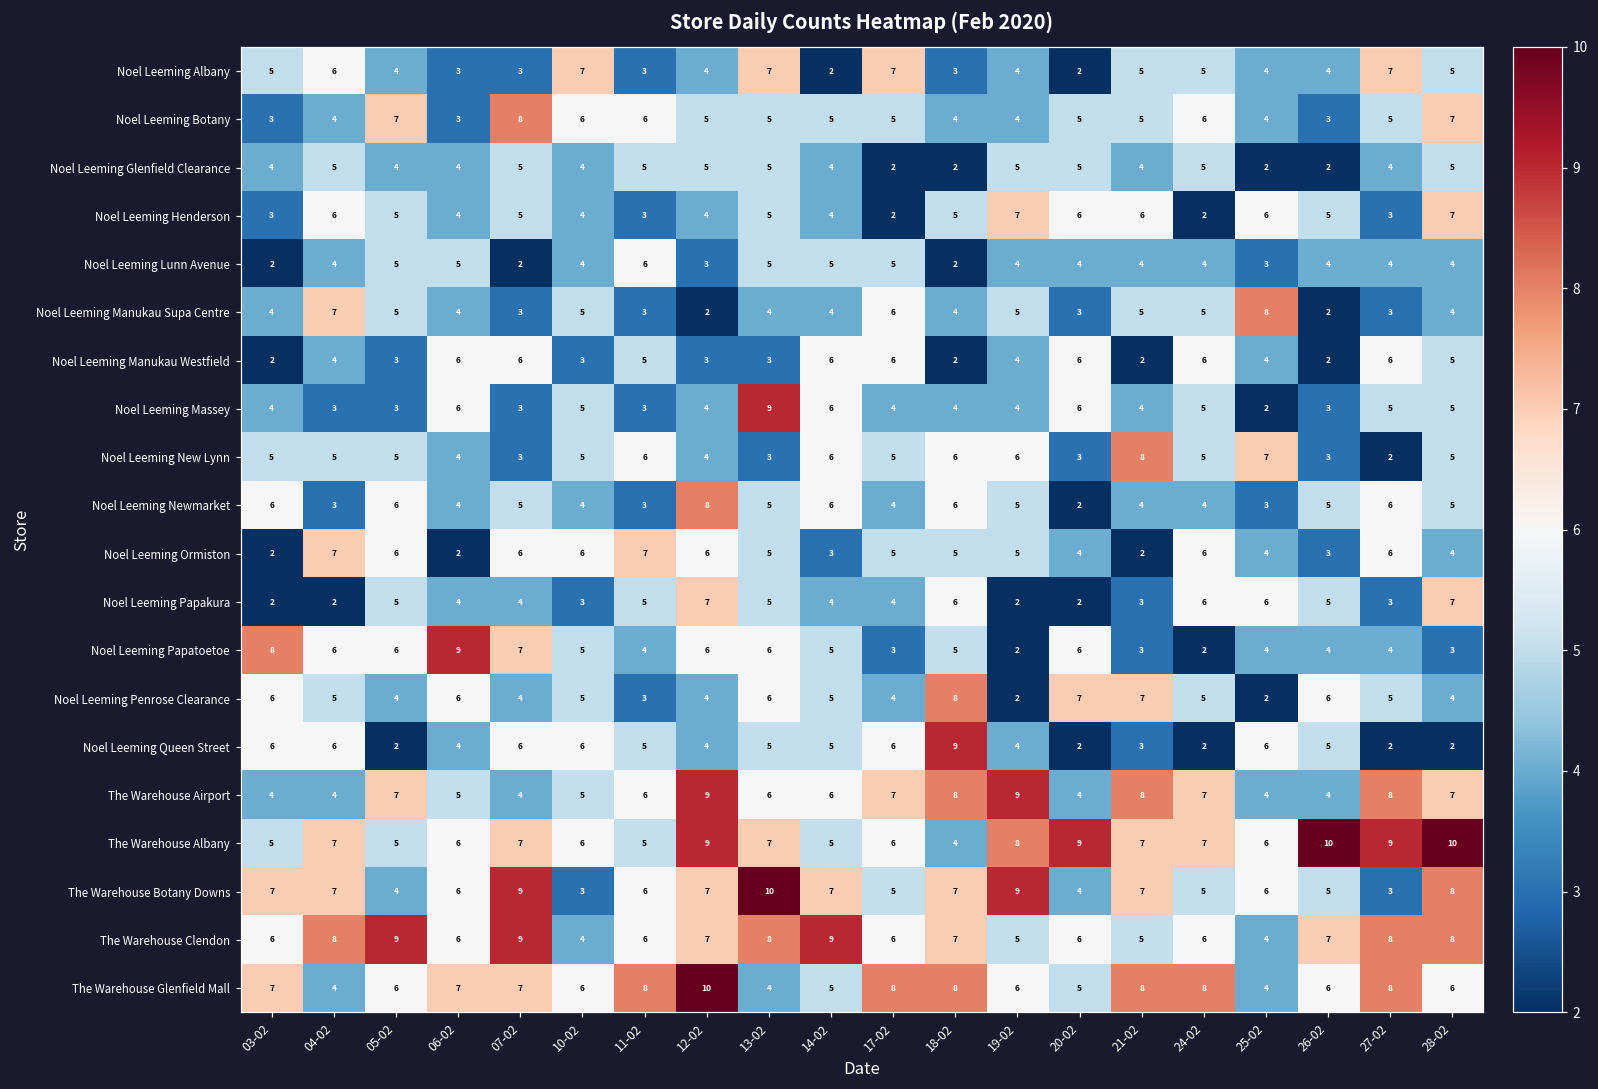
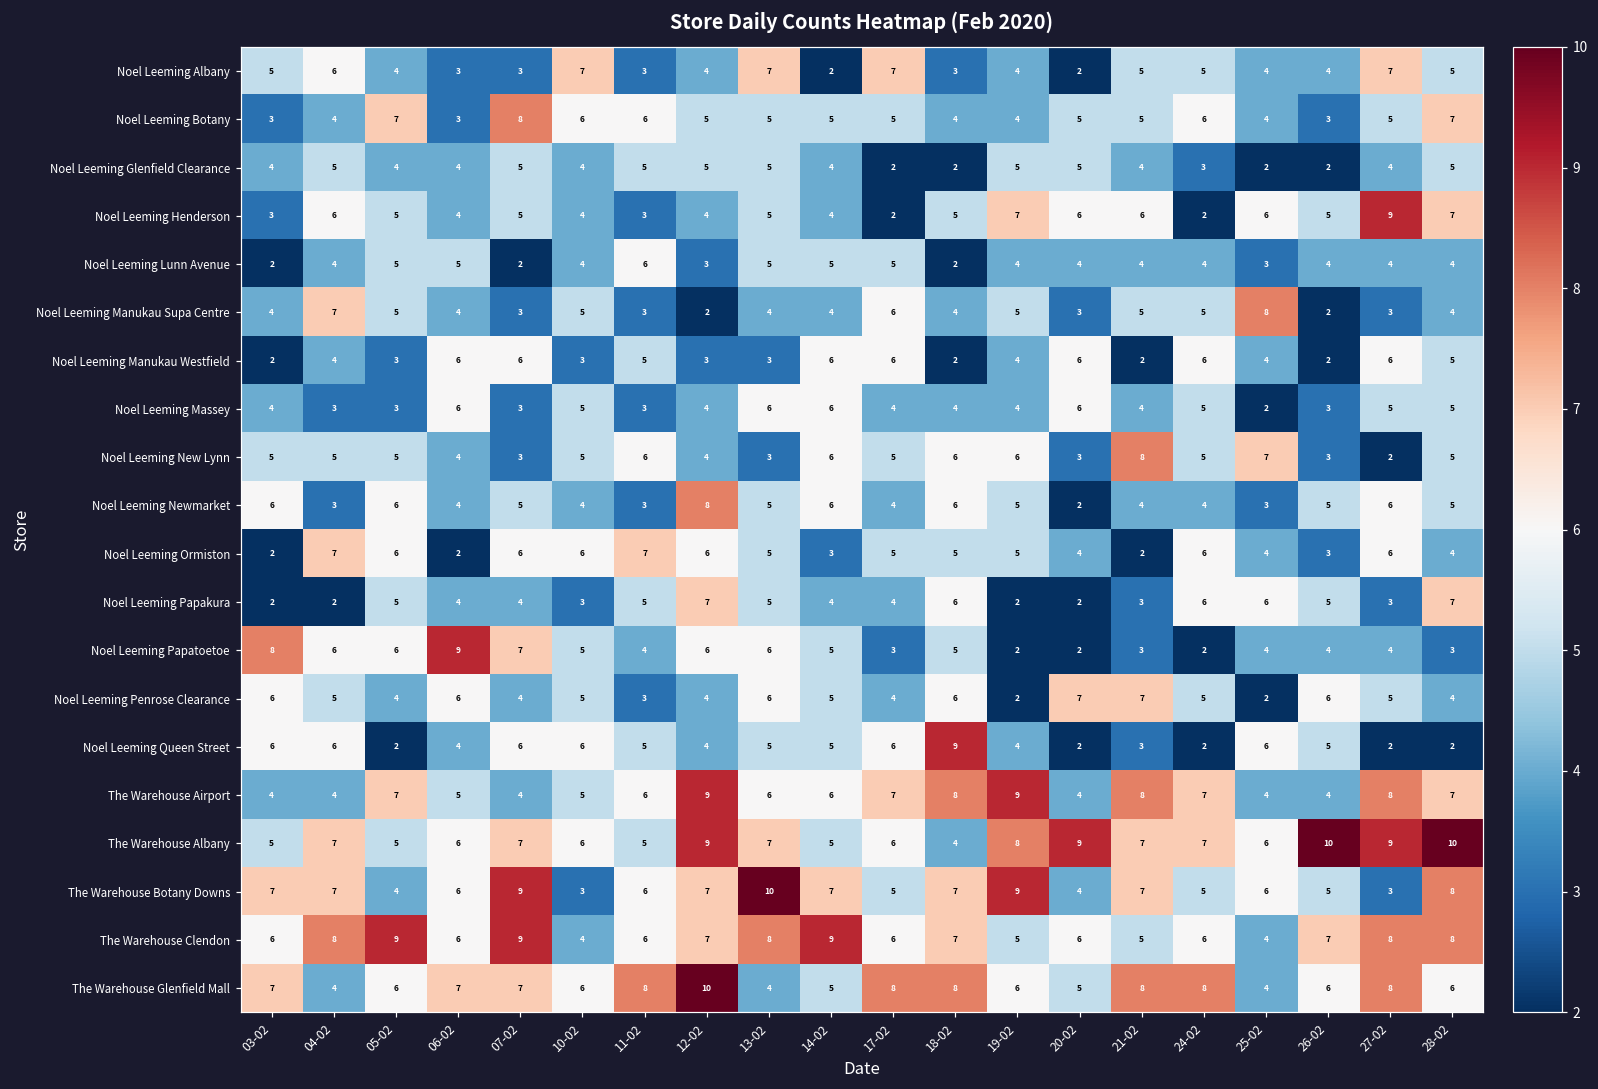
  {
    "Noel Leeming Glenfield Clearance": {
      "03-02": 4,
      "04-02": 5,
      "05-02": 4,
      "06-02": 4,
      "07-02": 5,
      "10-02": 4,
      "11-02": 5,
      "12-02": 5,
      "13-02": 5,
      "14-02": 4,
      "17-02": 2,
      "18-02": 2,
      "19-02": 5,
      "20-02": 5,
      "21-02": 4,
-     "24-02": 5,
+     "24-02": 3,
      "25-02": 2,
      "26-02": 2,
      "27-02": 4,
      "28-02": 5
    },
    "Noel Leeming Henderson": {
      "03-02": 3,
      "04-02": 6,
      "05-02": 5,
      "06-02": 4,
      "07-02": 5,
      "10-02": 4,
      "11-02": 3,
      "12-02": 4,
      "13-02": 5,
      "14-02": 4,
      "17-02": 2,
      "18-02": 5,
      "19-02": 7,
      "20-02": 6,
      "21-02": 6,
      "24-02": 2,
      "25-02": 6,
      "26-02": 5,
-     "27-02": 3,
+     "27-02": 9,
      "28-02": 7
    },
    "Noel Leeming Massey": {
      "03-02": 4,
      "04-02": 3,
      "05-02": 3,
      "06-02": 6,
      "07-02": 3,
      "10-02": 5,
      "11-02": 3,
      "12-02": 4,
-     "13-02": 9,
+     "13-02": 6,
      "14-02": 6,
      "17-02": 4,
      "18-02": 4,
      "19-02": 4,
      "20-02": 6,
      "21-02": 4,
      "24-02": 5,
      "25-02": 2,
      "26-02": 3,
      "27-02": 5,
      "28-02": 5
    },
    "Noel Leeming Papatoetoe": {
      "03-02": 8,
      "04-02": 6,
      "05-02": 6,
      "06-02": 9,
      "07-02": 7,
      "10-02": 5,
      "11-02": 4,
      "12-02": 6,
      "13-02": 6,
      "14-02": 5,
      "17-02": 3,
      "18-02": 5,
      "19-02": 2,
-     "20-02": 6,
+     "20-02": 2,
      "21-02": 3,
      "24-02": 2,
      "25-02": 4,
      "26-02": 4,
      "27-02": 4,
      "28-02": 3
    },
    "Noel Leeming Penrose Clearance": {
      "03-02": 6,
      "04-02": 5,
      "05-02": 4,
      "06-02": 6,
      "07-02": 4,
      "10-02": 5,
      "11-02": 3,
      "12-02": 4,
      "13-02": 6,
      "14-02": 5,
      "17-02": 4,
-     "18-02": 8,
+     "18-02": 6,
      "19-02": 2,
      "20-02": 7,
      "21-02": 7,
      "24-02": 5,
      "25-02": 2,
      "26-02": 6,
      "27-02": 5,
      "28-02": 4
    }
  }
